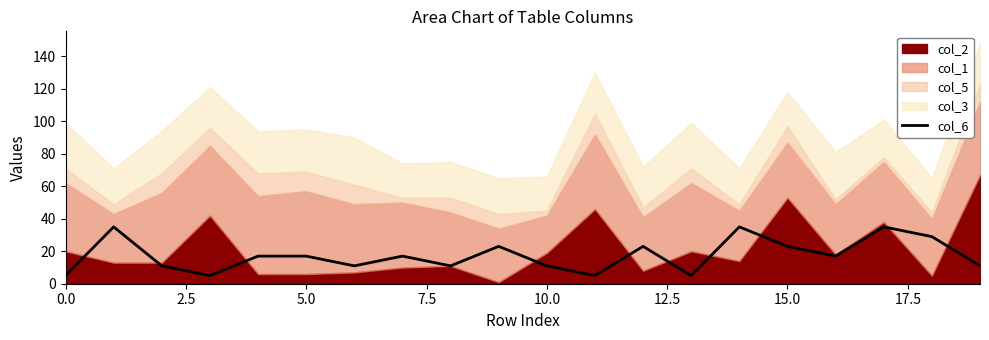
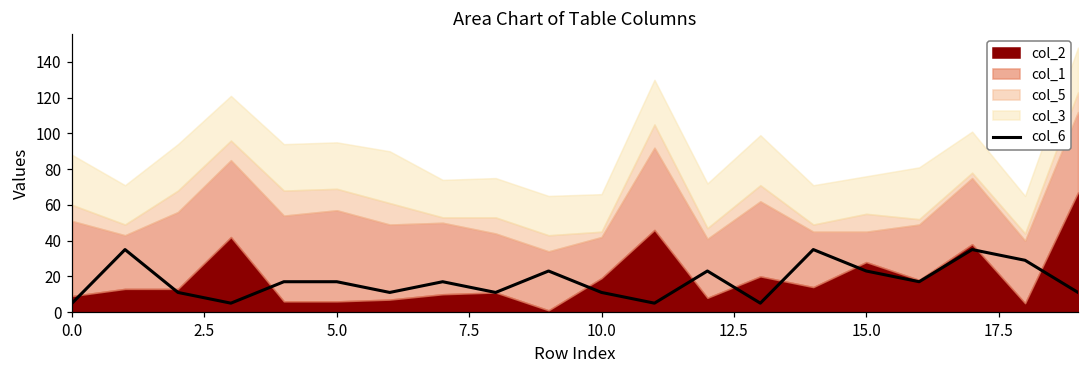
  {
    "col_2": {
-     "0.0": 20,
+     "0.0": 9,
      "5.0": 6,
      "10.0": 19,
-     "15.0": 53
+     "15.0": 28
    },
    "col_6": {
      "0.0": 5,
      "5.0": 17,
      "10.0": 11,
      "15.0": 23
    },
    "col_1": {
      "0.0": 42,
      "5.0": 51,
      "10.0": 23,
-     "15.0": 34
+     "15.0": 17
    }
  }
